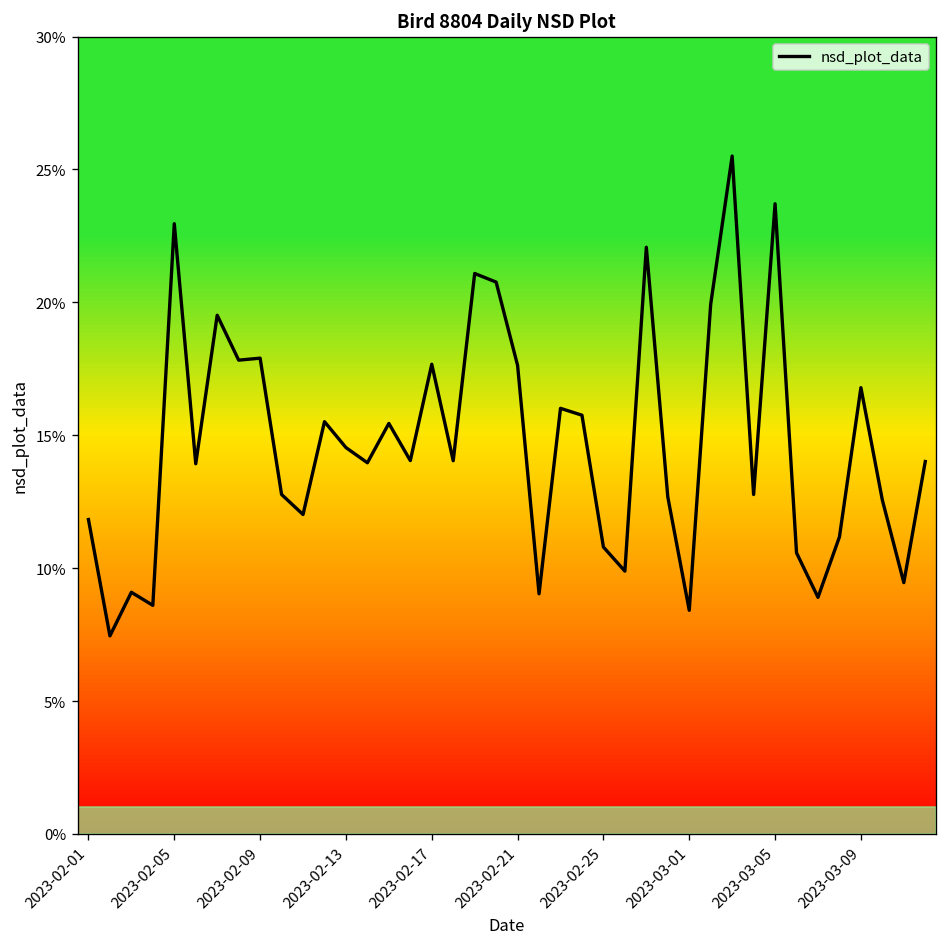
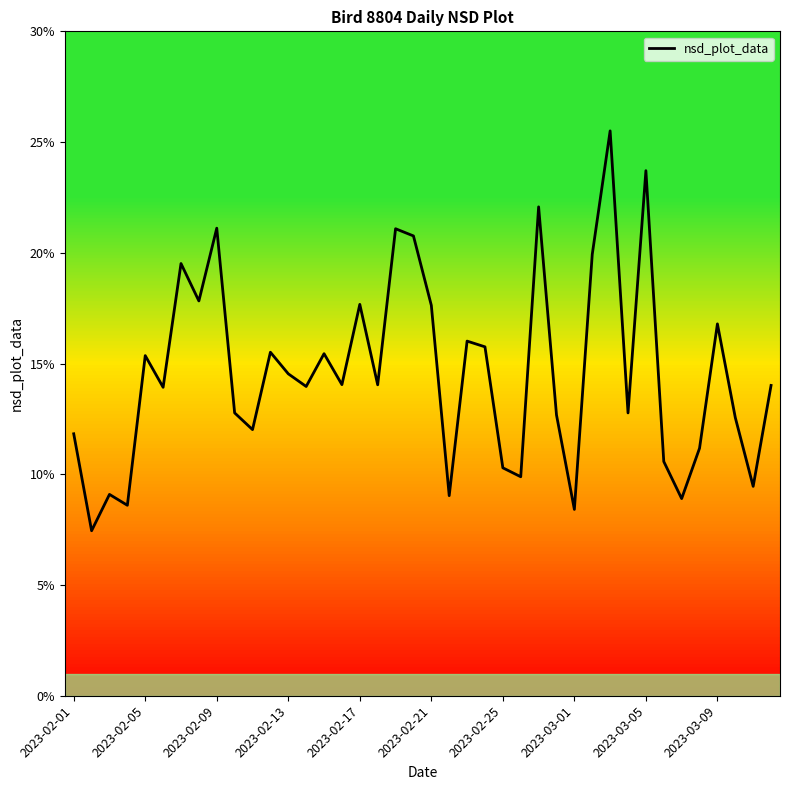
  {
    "2023-02-01": "11.8%",
-   "2023-02-05": "23.0%",
-   "2023-02-09": "17.9%",
+   "2023-02-05": "15.4%",
+   "2023-02-09": "21.1%",
    "2023-02-13": "14.5%",
    "2023-02-17": "17.7%",
    "2023-02-21": "17.6%",
-   "2023-02-25": "10.8%",
+   "2023-02-25": "10.3%",
    "2023-03-01": "8.4%",
    "2023-03-05": "23.7%",
    "2023-03-09": "16.8%"
  }
